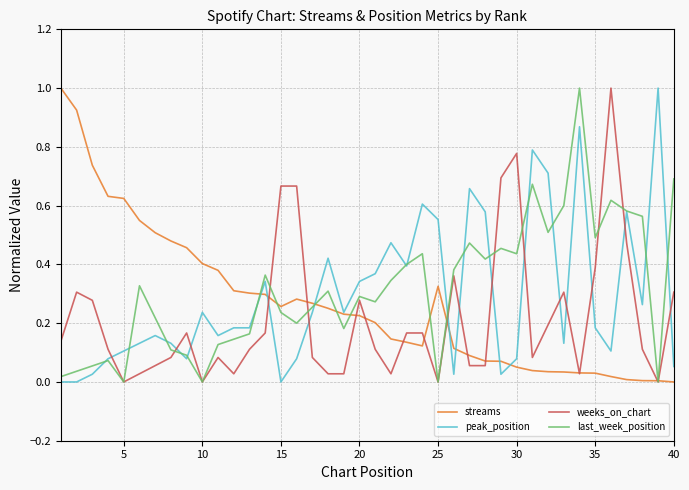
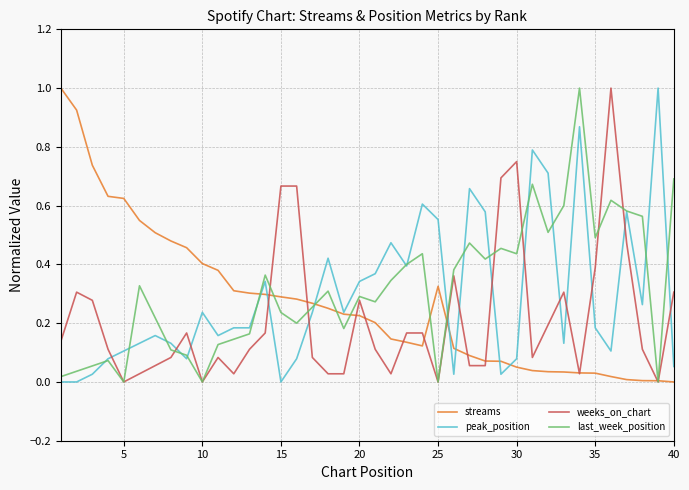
  {
    "streams": {
      "5": 0.62,
      "10": 0.40,
-     "15": 0.26,
+     "15": 0.29,
      "20": 0.23,
      "25": 0.33,
      "30": 0.05,
      "35": 0.03,
      "40": 0.00
    },
    "peak_position": {
      "5": 0.11,
      "10": 0.24,
      "15": 0.00,
      "20": 0.34,
      "25": 0.55,
      "30": 0.08,
      "35": 0.18,
      "40": 0.05
    },
    "weeks_on_chart": {
      "15": 0.67,
      "20": 0.28,
-     "30": 0.78,
+     "30": 0.75,
      "35": 0.39,
      "40": 0.31
    },
    "last_week_position": {
      "15": 0.24,
      "20": 0.29,
      "30": 0.44,
      "35": 0.49,
      "40": 0.69
    }
  }
